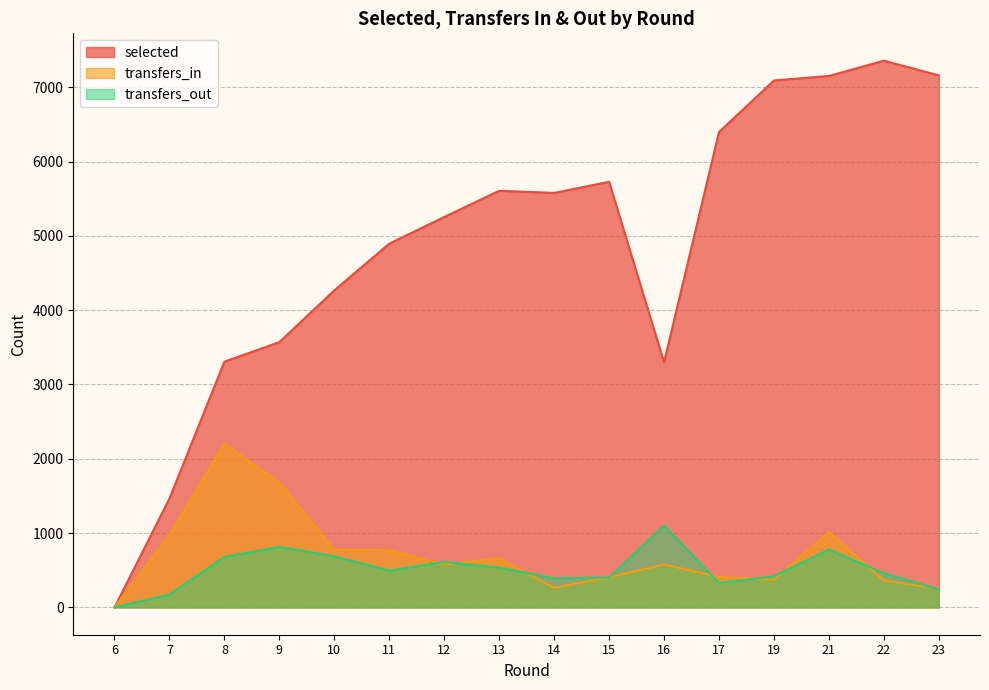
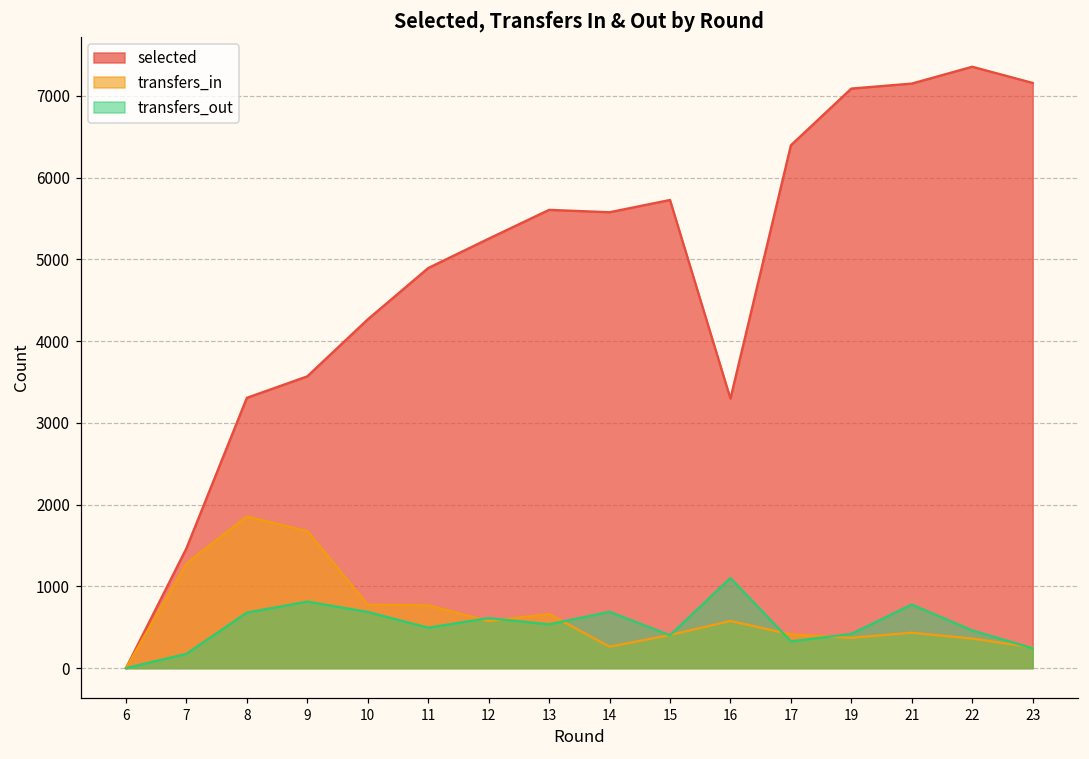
  {
    "selected": {
      "7": 1500,
      "8": 3300,
      "9": 3600,
      "10": 4300,
      "11": 4900,
      "12": 5300,
      "13": 5600,
      "14": 5600,
      "15": 5700,
      "16": 3300,
      "17": 6400,
      "19": 7100,
      "21": 7200,
      "22": 7400,
      "23": 7200
    },
    "transfers_in": {
-     "7": 1000,
-     "8": 2200,
+     "7": 1300,
+     "8": 1900,
      "9": 1700,
      "10": 800,
      "11": 800,
      "12": 600,
      "13": 700,
      "14": 300,
      "16": 600,
      "17": 400,
      "19": 400,
-     "21": 1000,
+     "21": 400,
      "22": 400
    },
    "transfers_out": {
      "7": 200,
      "8": 700,
      "9": 800,
      "10": 700,
      "11": 500,
      "12": 600,
      "13": 500,
-     "14": 400,
+     "14": 700,
      "16": 1100,
      "17": 300,
      "19": 400,
      "21": 800,
      "22": 500
    }
  }
